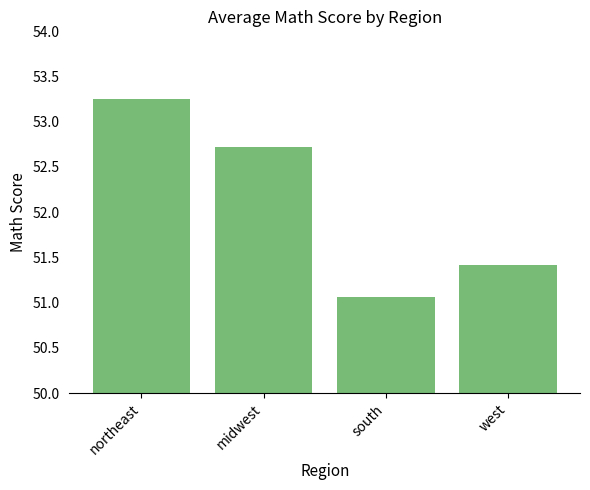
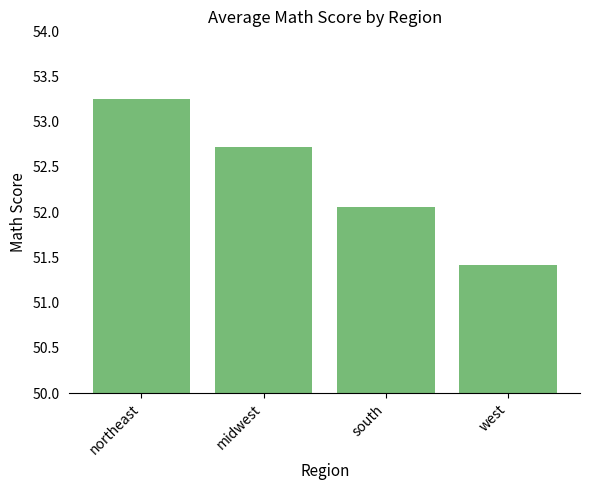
  {
    "northeast": 53.2,
    "midwest": 52.7,
-   "south": 51.1,
+   "south": 52.1,
    "west": 51.4
  }
